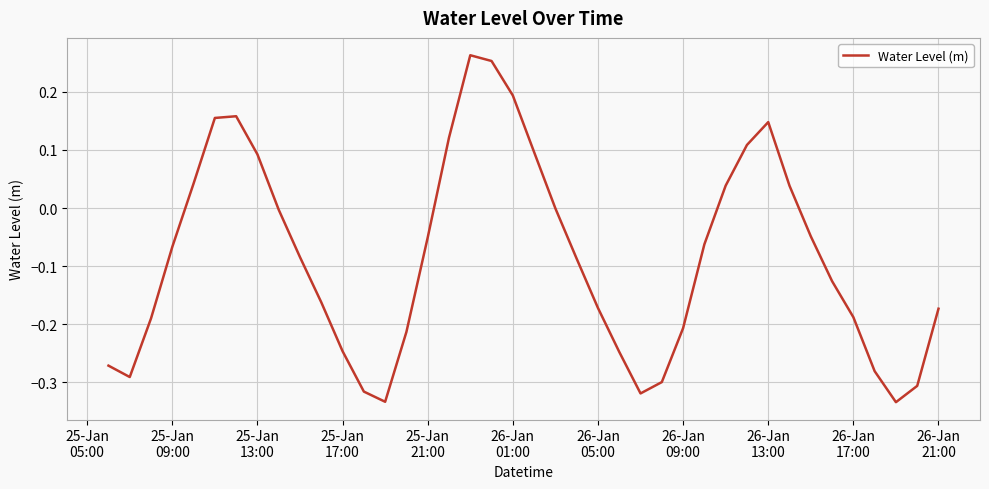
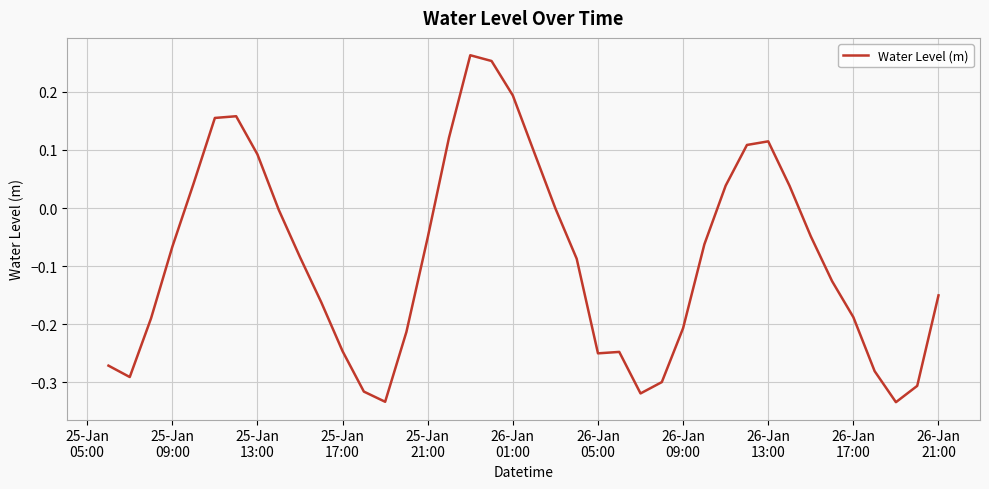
  {
    "25-Jan 09:00": -0.07,
    "25-Jan 13:00": 0.09,
    "25-Jan 17:00": -0.25,
    "25-Jan 21:00": -0.05,
    "26-Jan 01:00": 0.19,
-   "26-Jan 05:00": -0.17,
+   "26-Jan 05:00": -0.25,
    "26-Jan 09:00": -0.21,
-   "26-Jan 13:00": 0.15,
+   "26-Jan 13:00": 0.11,
    "26-Jan 17:00": -0.19,
-   "26-Jan 21:00": -0.17
+   "26-Jan 21:00": -0.15
  }
